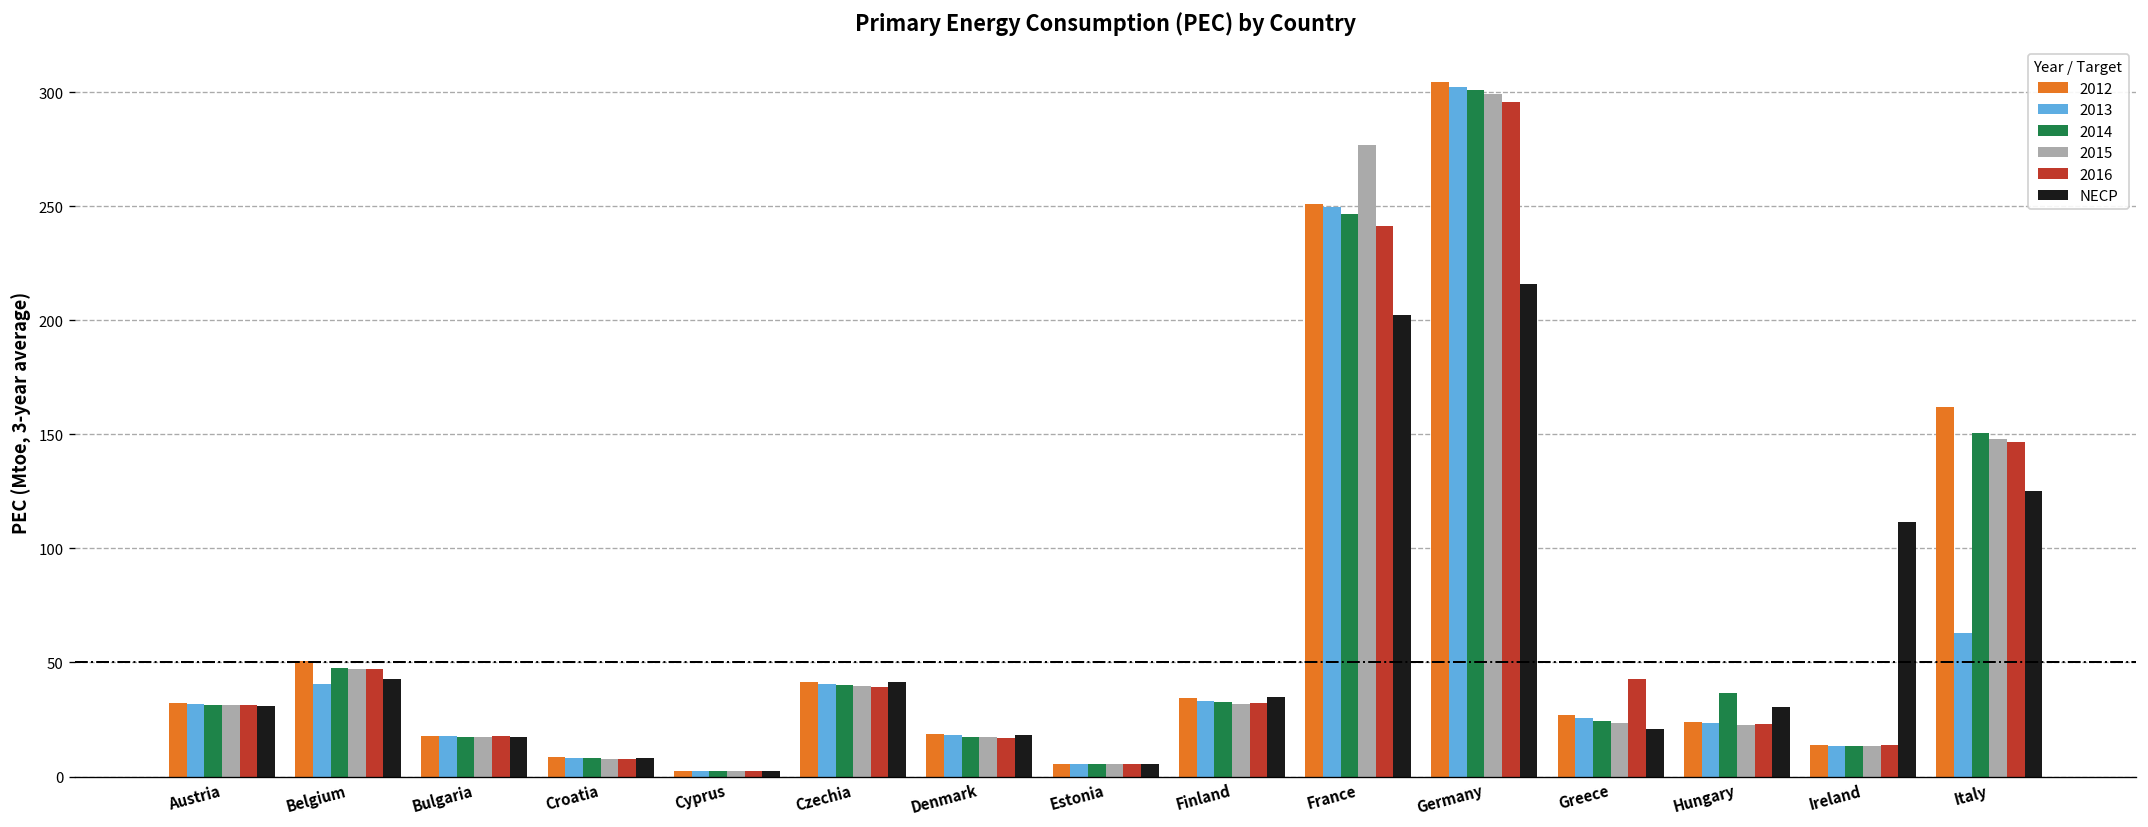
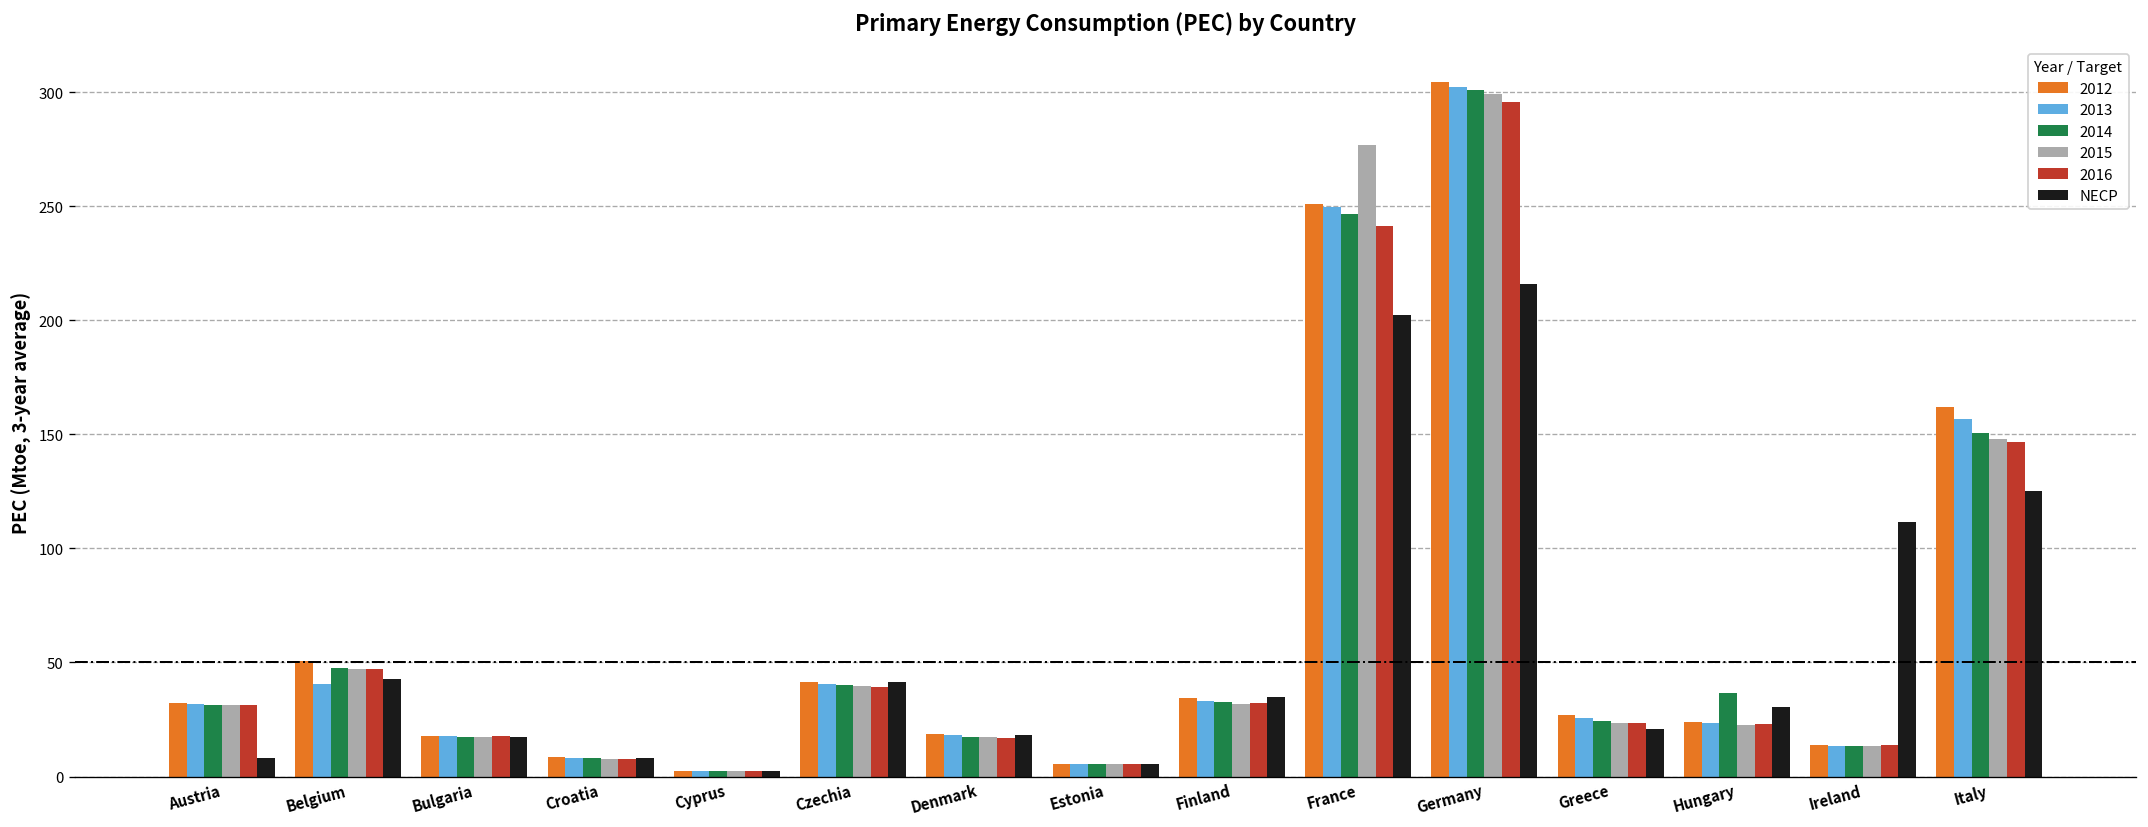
  {
    "2012": {
      "Austria": 32,
      "Belgium": 51,
      "Bulgaria": 18,
      "Croatia": 9,
      "Cyprus": 3,
      "Czechia": 41,
      "Denmark": 19,
      "Estonia": 6,
      "Finland": 34,
      "France": 251,
      "Germany": 305,
      "Greece": 27,
      "Hungary": 24,
      "Ireland": 14,
      "Italy": 162
    },
    "2013": {
      "Austria": 32,
      "Belgium": 40,
      "Bulgaria": 18,
      "Croatia": 8,
      "Cyprus": 2,
      "Czechia": 41,
      "Denmark": 18,
      "Estonia": 6,
      "Finland": 33,
      "France": 250,
      "Germany": 302,
      "Greece": 26,
      "Hungary": 23,
      "Ireland": 13,
-     "Italy": 63
+     "Italy": 157
    },
    "2014": {
      "Austria": 32,
      "Belgium": 48,
      "Bulgaria": 17,
      "Croatia": 8,
      "Cyprus": 2,
      "Czechia": 40,
      "Denmark": 18,
      "Estonia": 6,
      "Finland": 33,
      "France": 246,
      "Germany": 301,
      "Greece": 24,
      "Hungary": 37,
      "Ireland": 13,
      "Italy": 150
    },
    "2015": {
      "Austria": 32,
      "Belgium": 47,
      "Bulgaria": 17,
      "Croatia": 8,
      "Cyprus": 2,
      "Czechia": 40,
      "Denmark": 17,
      "Estonia": 6,
      "Finland": 32,
      "France": 277,
      "Germany": 299,
      "Greece": 23,
      "Hungary": 23,
      "Ireland": 13,
      "Italy": 148
    },
    "2016": {
      "Austria": 31,
      "Belgium": 47,
      "Bulgaria": 18,
      "Croatia": 8,
      "Cyprus": 2,
      "Czechia": 39,
      "Denmark": 17,
      "Estonia": 6,
      "Finland": 32,
      "France": 241,
      "Germany": 296,
-     "Greece": 43,
+     "Greece": 23,
      "Hungary": 23,
      "Ireland": 14,
      "Italy": 147
    },
    "NECP": {
-     "Austria": 31,
+     "Austria": 8,
      "Belgium": 43,
      "Bulgaria": 17,
      "Croatia": 8,
      "Cyprus": 2,
      "Czechia": 41,
      "Denmark": 18,
      "Estonia": 5,
      "Finland": 35,
      "France": 202,
      "Germany": 216,
      "Greece": 21,
      "Hungary": 31,
      "Ireland": 112,
      "Italy": 125
    }
  }
